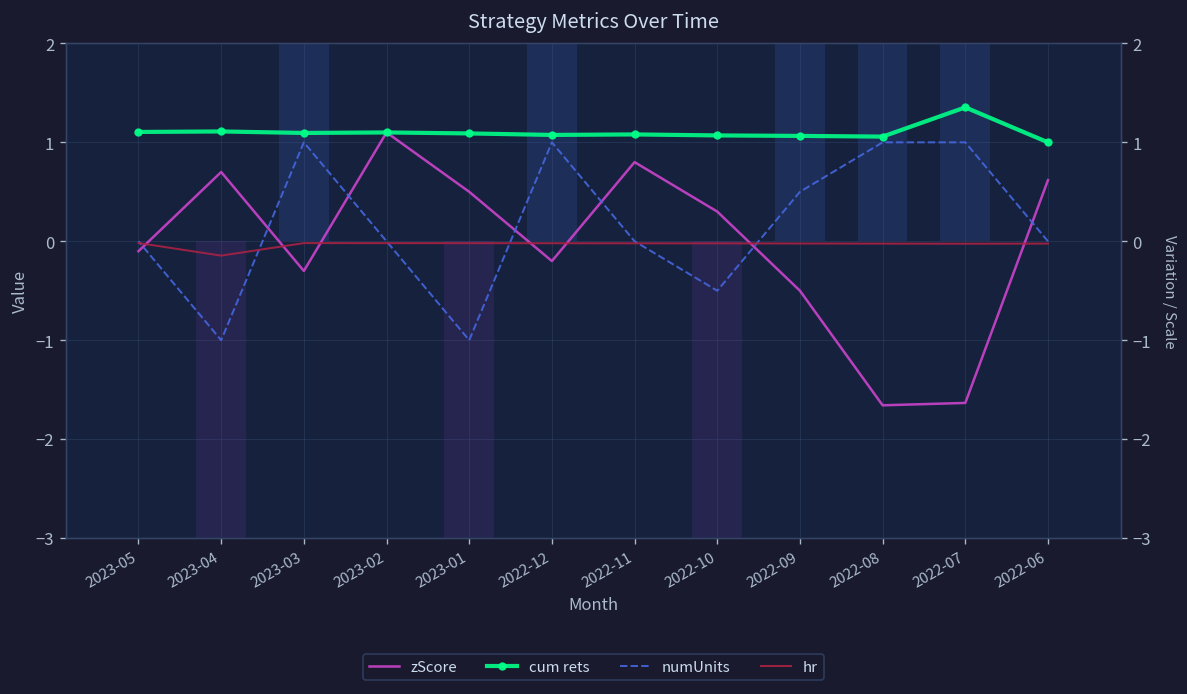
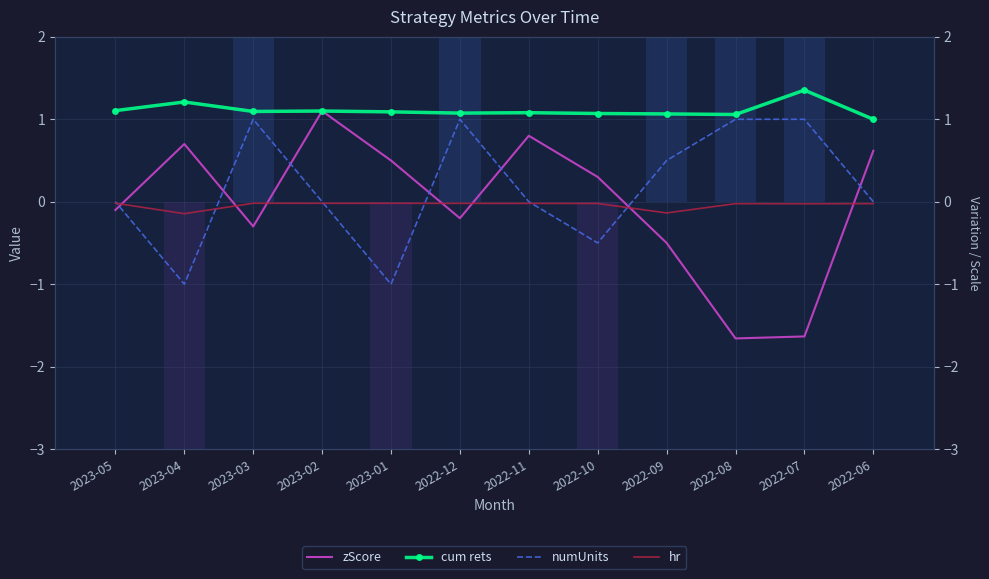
  {
    "zScore": {
      "2023-05": -0.1,
      "2023-04": 0.7,
      "2023-03": -0.3,
      "2023-01": 0.5,
      "2022-12": -0.2,
      "2022-11": 0.8,
      "2022-10": 0.3,
      "2022-09": -0.5,
      "2022-08": -1.7,
      "2022-07": -1.6,
      "2022-06": 0.6
    },
    "cum rets": {
      "2023-05": 1.1,
-     "2023-04": 1.1,
+     "2023-04": 1.2,
      "2023-03": 1.1,
      "2023-01": 1.1,
      "2022-12": 1.1,
      "2022-11": 1.1,
      "2022-10": 1.1,
      "2022-09": 1.1,
      "2022-08": 1.1,
      "2022-07": 1.4,
      "2022-06": 1.0
    },
    "hr": {
      "2023-04": -0.1,
      "2023-03": 0.0,
      "2023-01": 0.0,
      "2022-12": 0.0,
      "2022-10": 0.0,
-     "2022-09": 0.0,
+     "2022-09": -0.1,
      "2022-08": 0.0,
      "2022-07": 0.0
    }
  }
